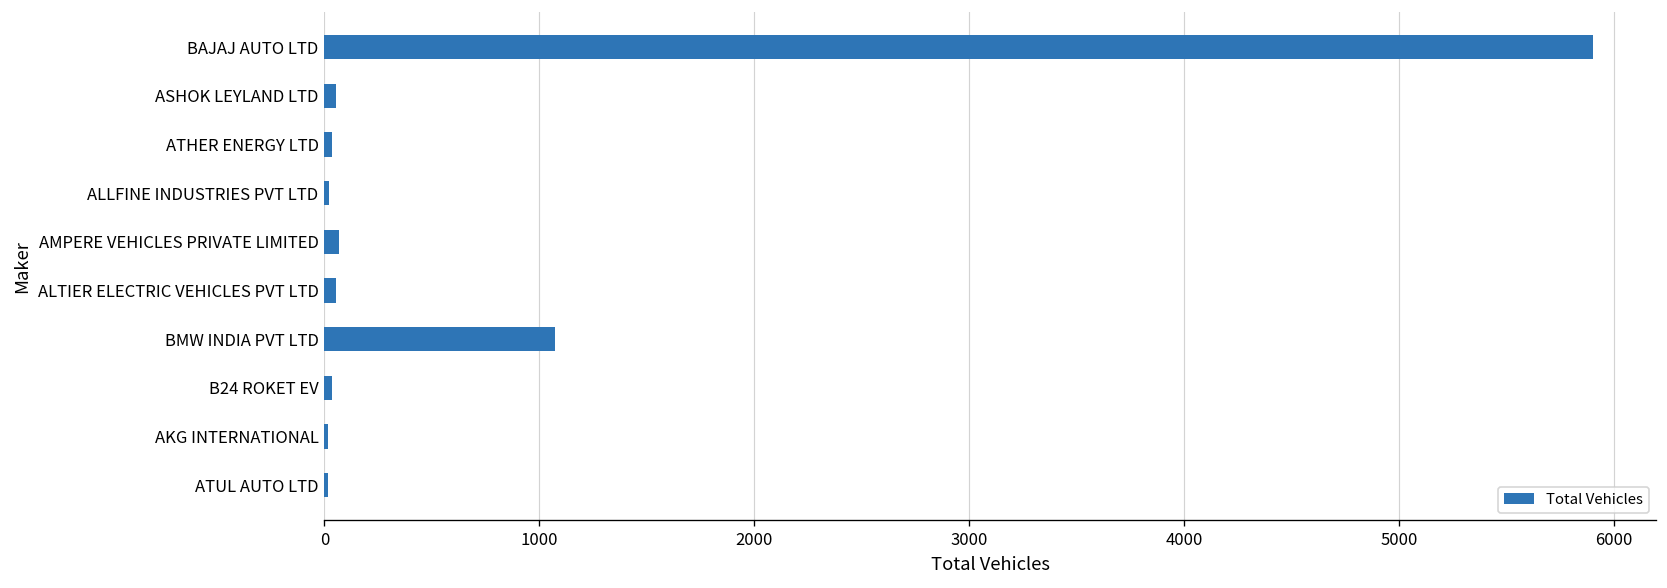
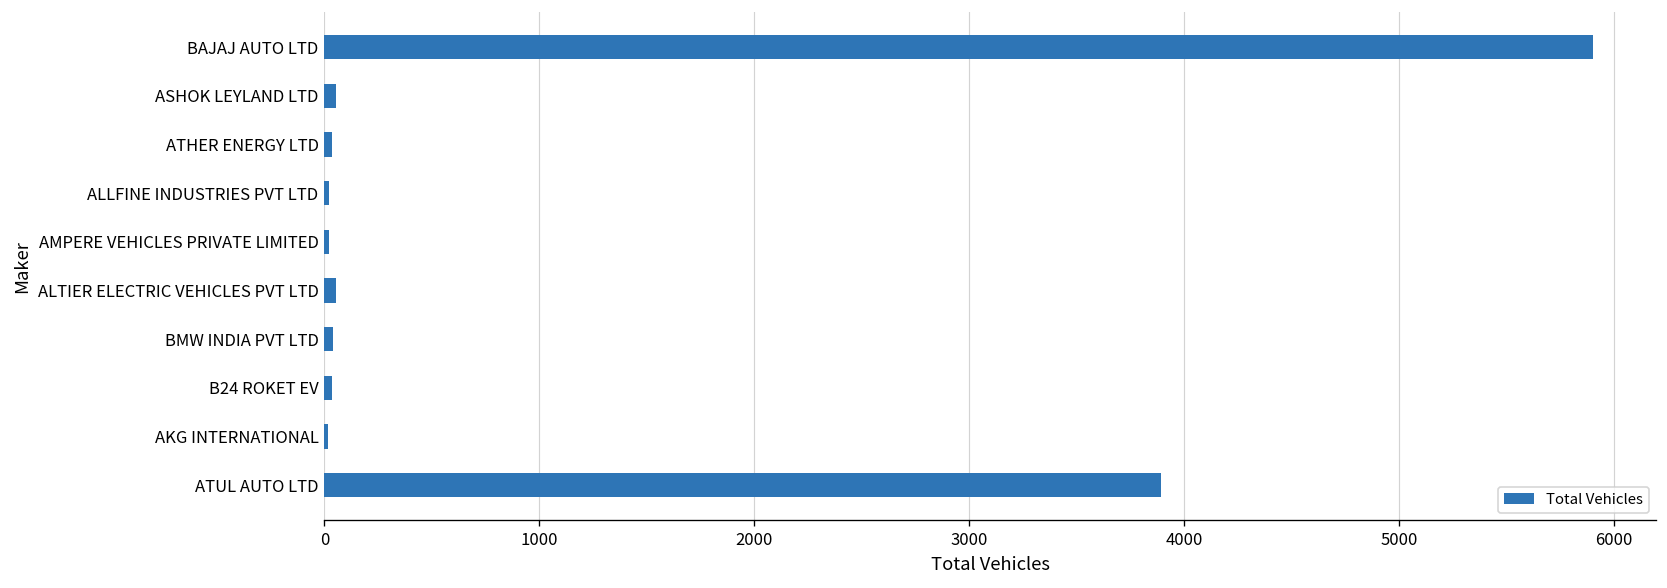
  {
    "BAJAJ AUTO LTD": 5900,
    "ASHOK LEYLAND LTD": 50,
    "ATHER ENERGY LTD": 40,
    "ALLFINE INDUSTRIES PVT LTD": 20,
-   "AMPERE VEHICLES PRIVATE LIMITED": 70,
+   "AMPERE VEHICLES PRIVATE LIMITED": 20,
    "ALTIER ELECTRIC VEHICLES PVT LTD": 50,
-   "BMW INDIA PVT LTD": 1070,
+   "BMW INDIA PVT LTD": 40,
    "B24 ROKET EV": 40,
    "AKG INTERNATIONAL": 20,
-   "ATUL AUTO LTD": 20
+   "ATUL AUTO LTD": 3890
  }
